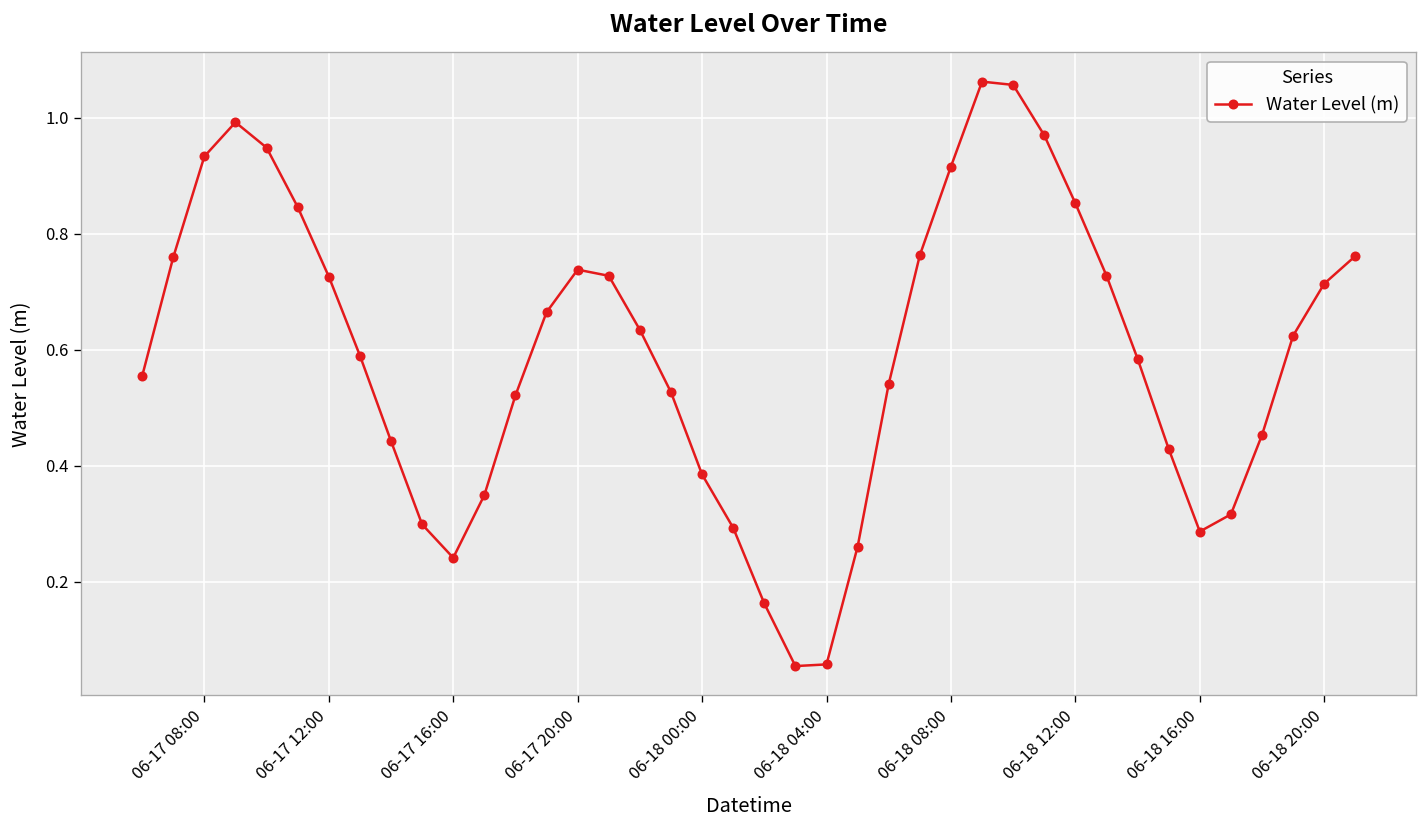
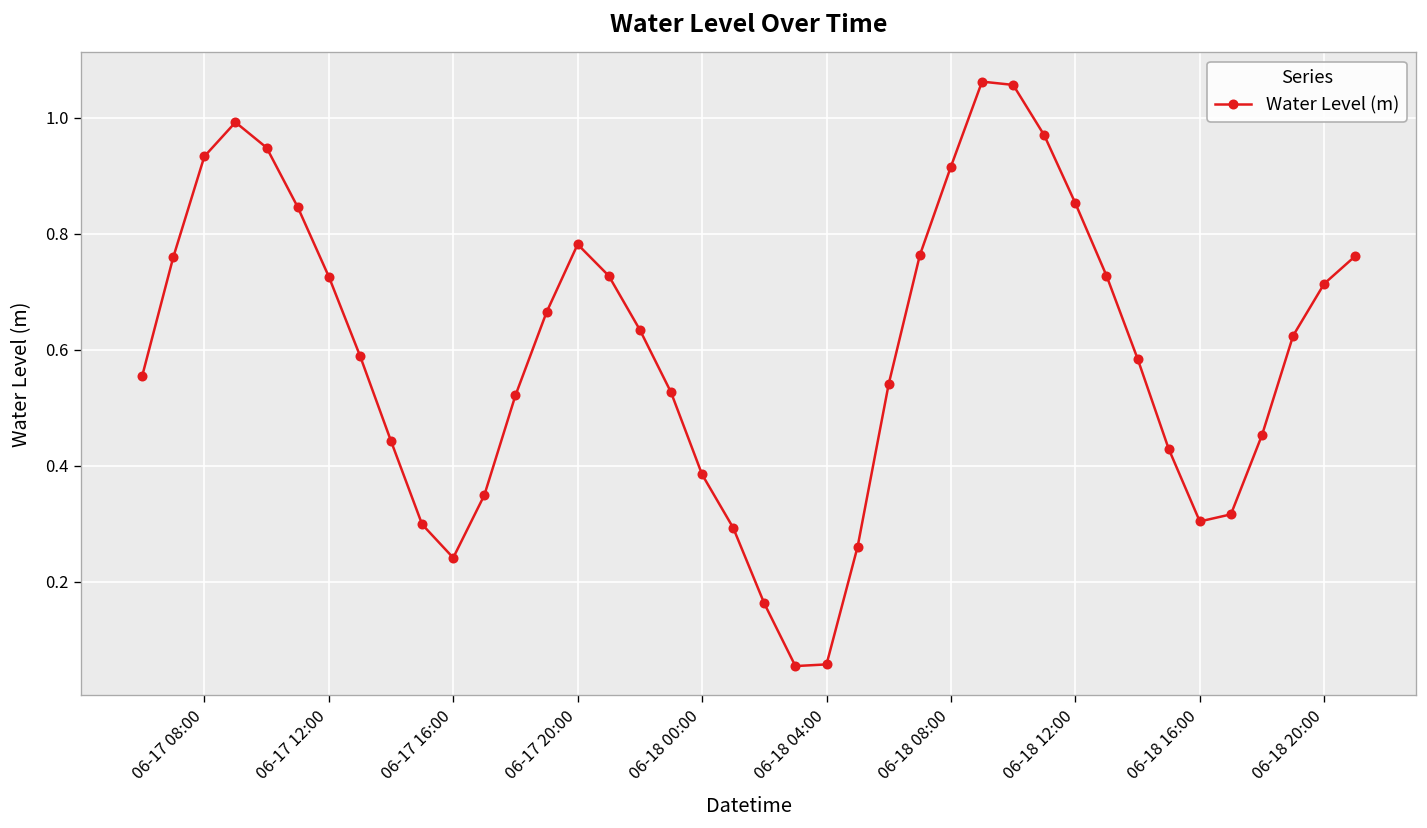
  {
    "06-17 08:00": 0.93,
    "06-17 12:00": 0.73,
    "06-17 16:00": 0.24,
-   "06-17 20:00": 0.74,
+   "06-17 20:00": 0.78,
    "06-18 00:00": 0.39,
    "06-18 04:00": 0.06,
    "06-18 08:00": 0.92,
    "06-18 12:00": 0.85,
-   "06-18 16:00": 0.29,
+   "06-18 16:00": 0.30,
    "06-18 20:00": 0.71
  }
